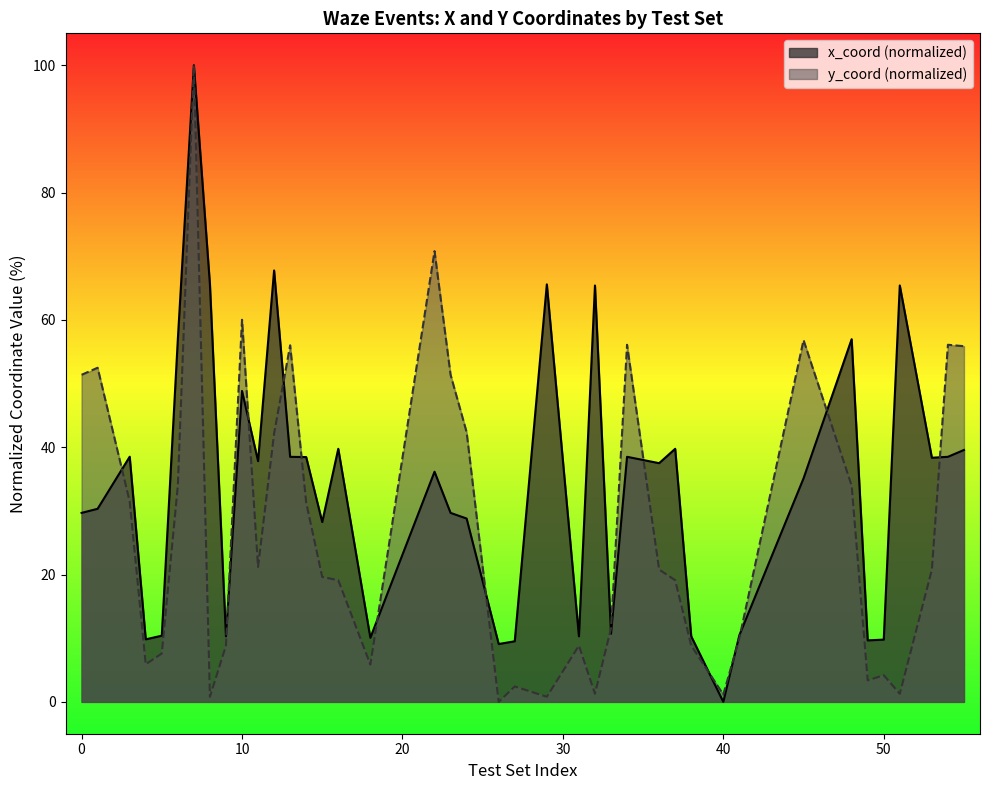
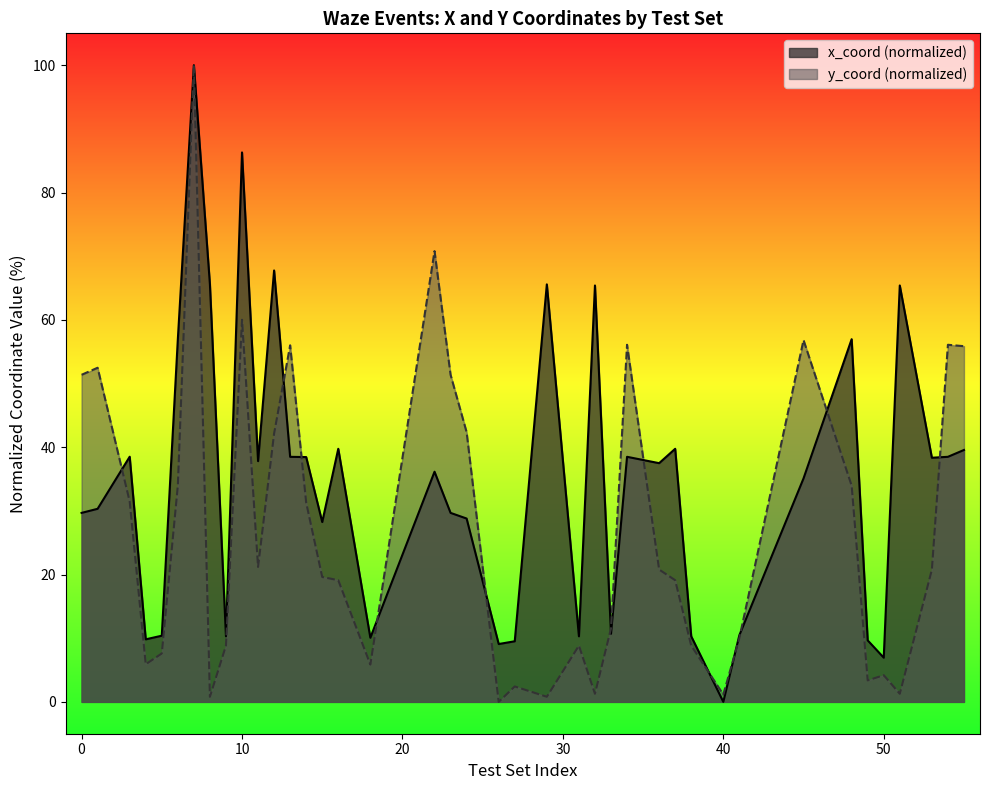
  {
    "x_coord (normalized)": {
      "0": 30,
-     "10": 49,
+     "10": 86,
      "40": 0,
-     "50": 10
+     "50": 7
    },
    "y_coord (normalized)": {
      "0": 51,
      "10": 60,
      "40": 1,
      "50": 4
    }
  }
